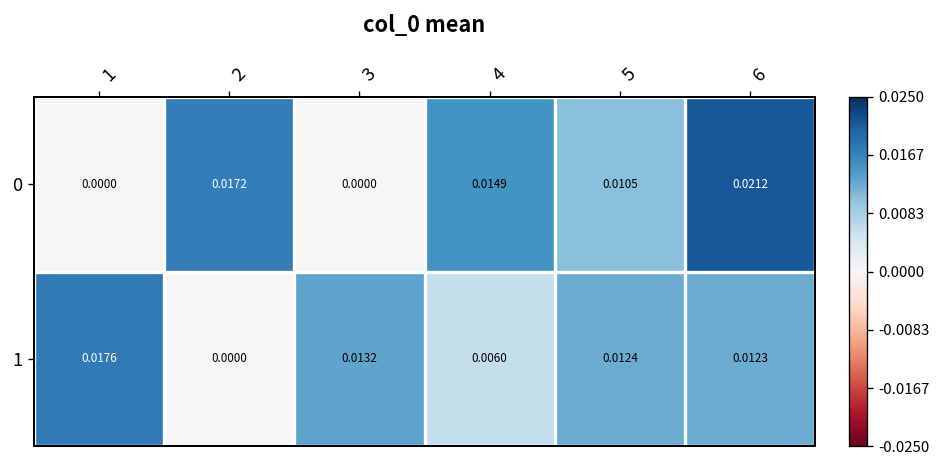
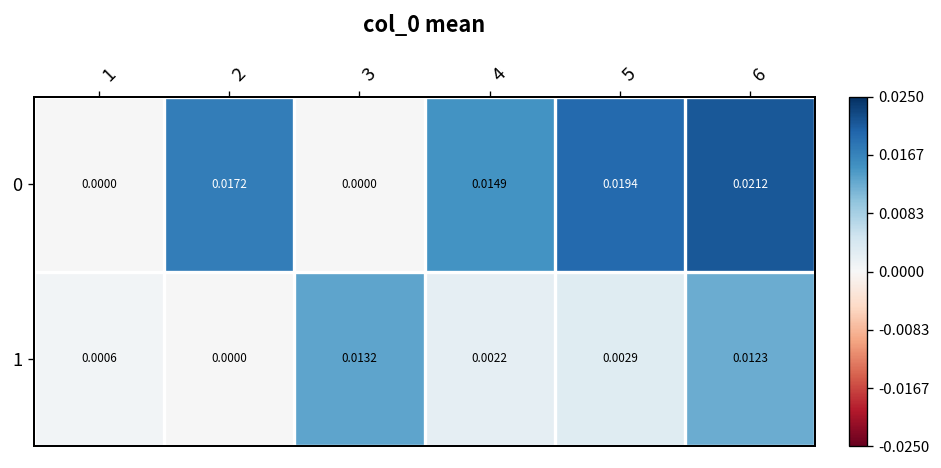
  {
    "0": {
      "1": 0.0000,
      "2": 0.0172,
      "3": 0.0000,
      "4": 0.0149,
-     "5": 0.0105,
+     "5": 0.0194,
      "6": 0.0212
    },
    "1": {
-     "1": 0.0176,
+     "1": 0.0006,
      "2": 0.0000,
      "3": 0.0132,
-     "4": 0.0060,
-     "5": 0.0124,
+     "4": 0.0022,
+     "5": 0.0029,
      "6": 0.0123
    }
  }
